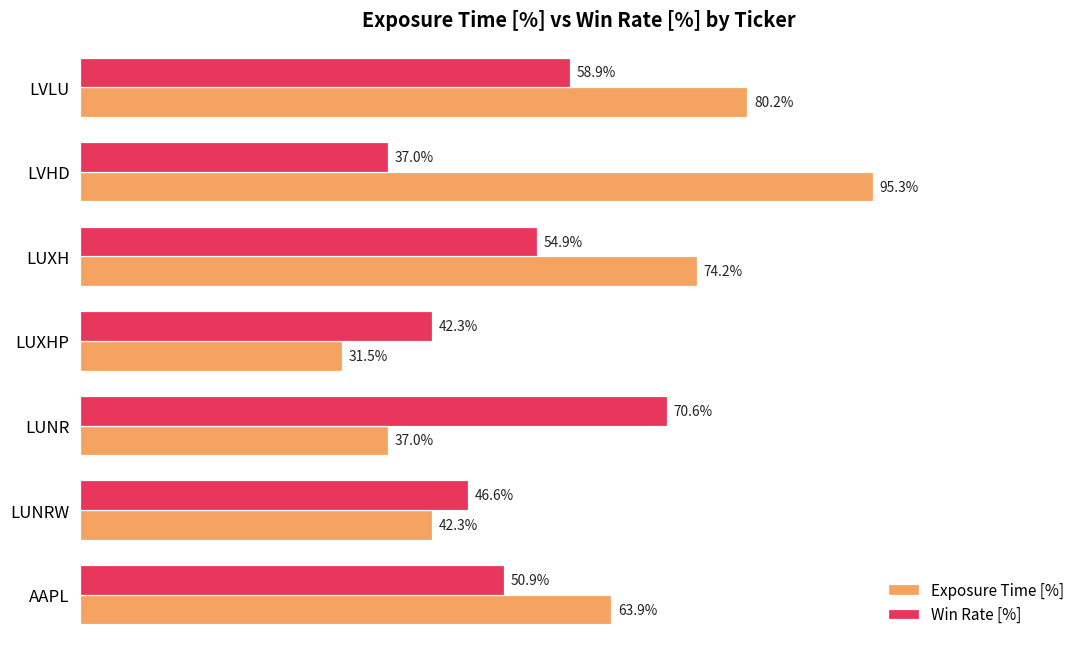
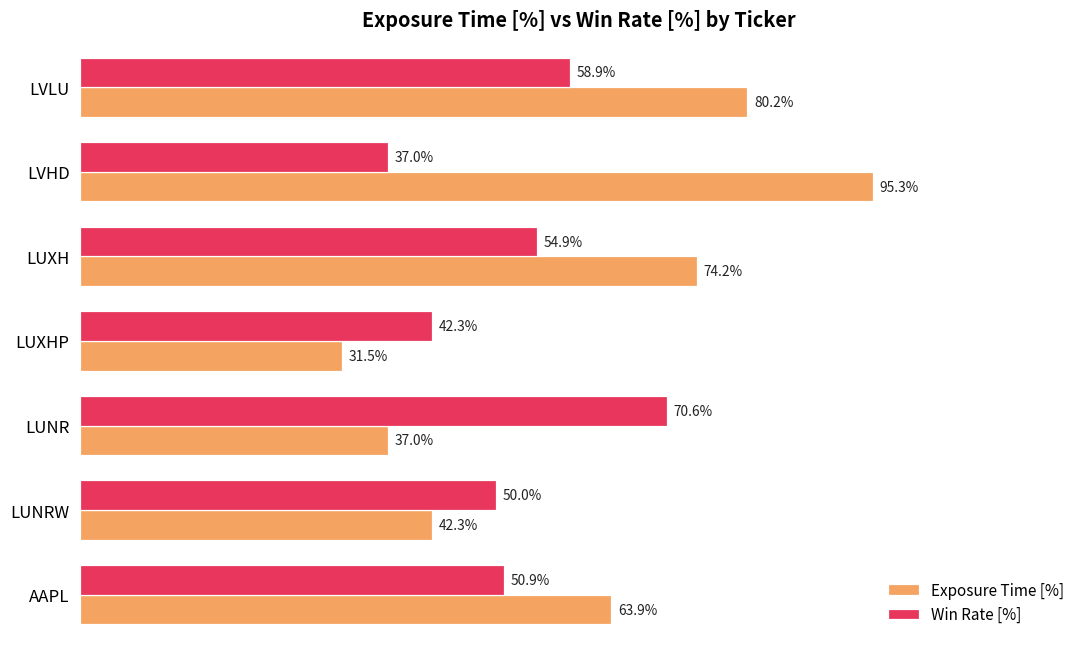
  {
    "Exposure Time [%]": {
      "LVLU": "80.2%",
      "LVHD": "95.3%",
      "LUXH": "74.2%",
      "LUXHP": "31.5%",
      "LUNR": "37.0%",
      "LUNRW": "42.3%",
      "AAPL": "63.9%"
    },
    "Win Rate [%]": {
      "LVLU": "58.9%",
      "LVHD": "37.0%",
      "LUXH": "54.9%",
      "LUXHP": "42.3%",
      "LUNR": "70.6%",
-     "LUNRW": "46.6%",
+     "LUNRW": "50.0%",
      "AAPL": "50.9%"
    }
  }
